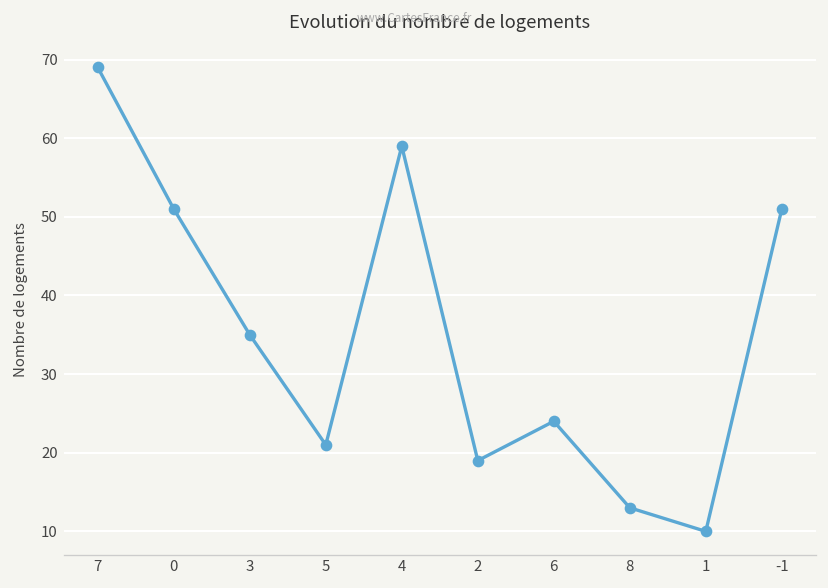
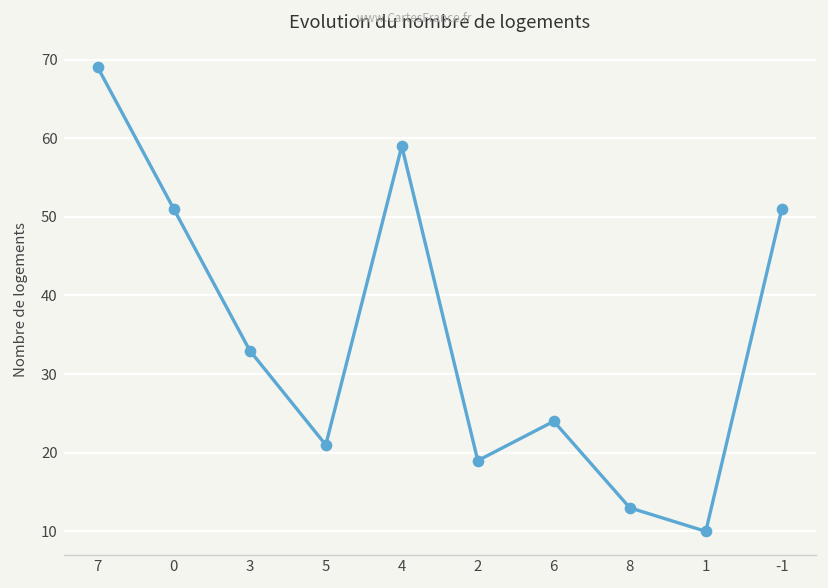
  {
    "7": 69,
    "0": 51,
-   "3": 35,
+   "3": 33,
    "5": 21,
    "4": 59,
    "2": 19,
    "6": 24,
    "8": 13,
    "1": 10,
    "-1": 51
  }
